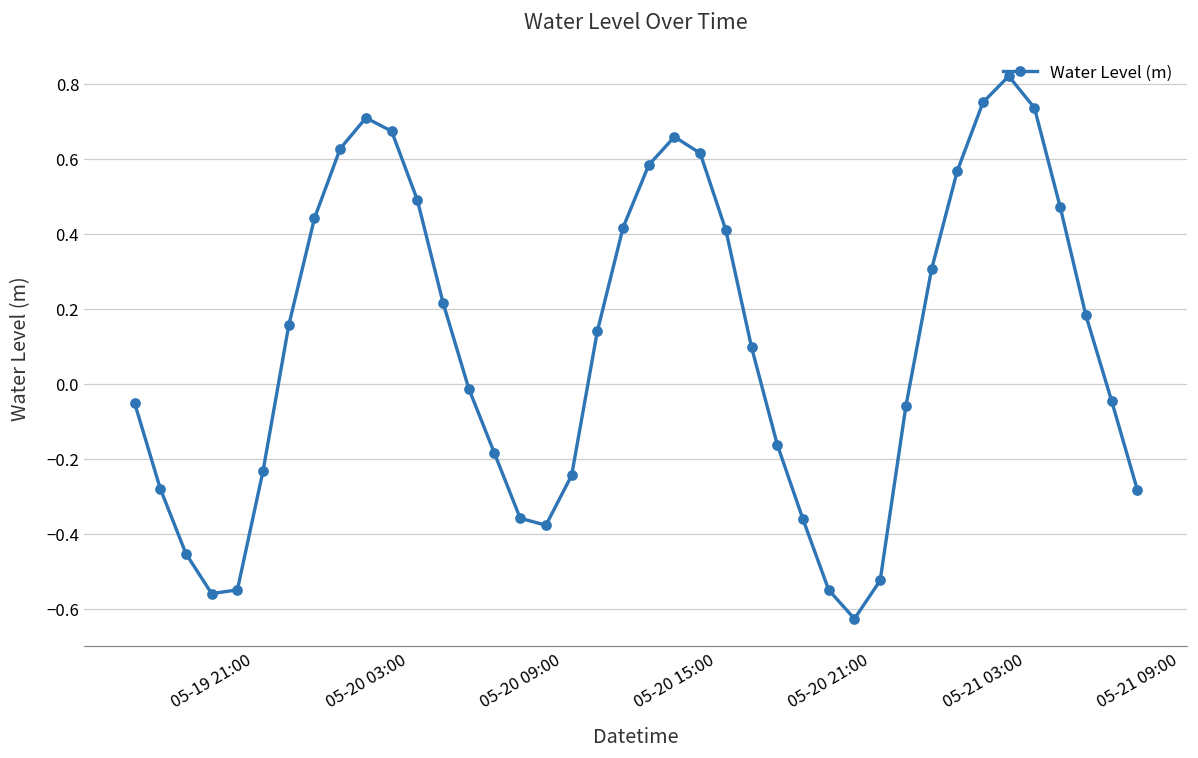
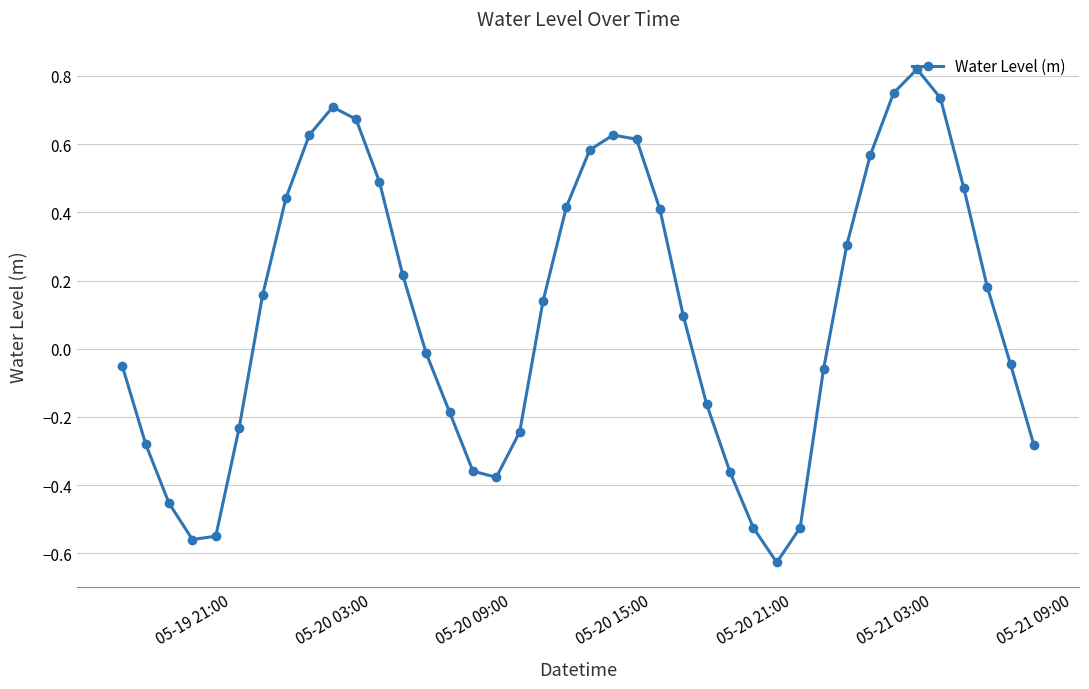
  {
    "05-19 21:00": -0.56,
    "05-20 03:00": 0.71,
    "05-20 09:00": -0.36,
-   "05-20 15:00": 0.66,
-   "05-20 21:00": -0.55,
+   "05-20 15:00": 0.63,
+   "05-20 21:00": -0.53,
    "05-21 03:00": 0.75,
    "05-21 09:00": -0.28
  }
